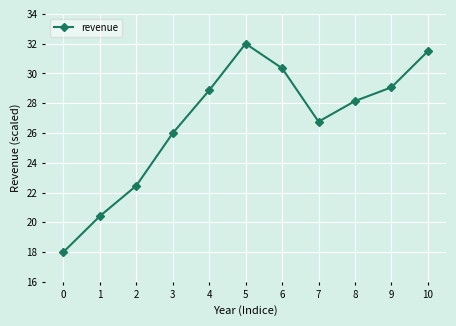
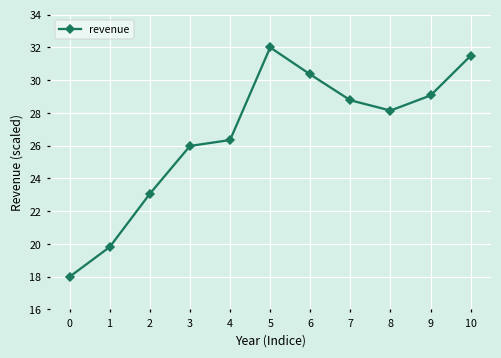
  {
    "0": 18.0,
-   "1": 20.4,
-   "2": 22.5,
+   "1": 19.8,
+   "2": 23.1,
    "3": 26.0,
-   "4": 28.9,
+   "4": 26.3,
    "5": 32.0,
    "6": 30.4,
-   "7": 26.8,
+   "7": 28.8,
    "8": 28.1,
    "9": 29.1,
    "10": 31.5
  }
